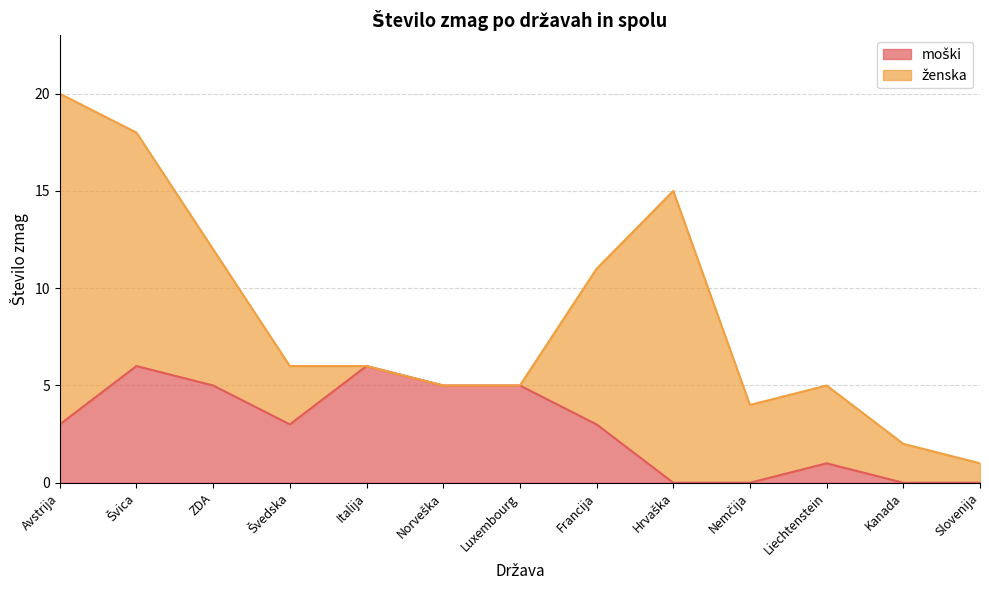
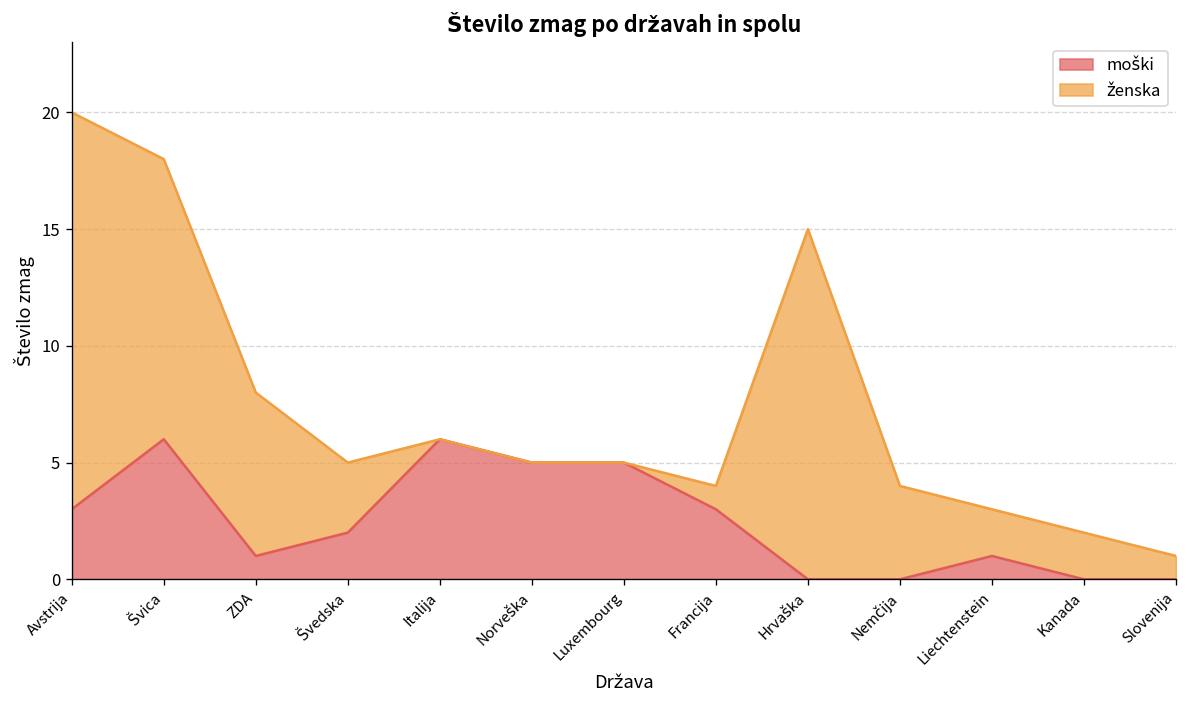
  {
    "moški": {
      "Avstrija": 3,
      "Švica": 6,
-     "ZDA": 5,
-     "Švedska": 3,
+     "ZDA": 1,
+     "Švedska": 2,
      "Francija": 3,
      "Hrvaška": 0,
      "Nemčija": 0,
      "Liechtenstein": 1,
      "Kanada": 0,
      "Slovenija": 0
    },
    "ženska": {
      "Avstrija": 17,
      "Švica": 12,
      "ZDA": 7,
      "Švedska": 3,
-     "Francija": 8,
+     "Francija": 1,
      "Hrvaška": 15,
      "Nemčija": 4,
-     "Liechtenstein": 4,
+     "Liechtenstein": 2,
      "Kanada": 2,
      "Slovenija": 1
    }
  }
